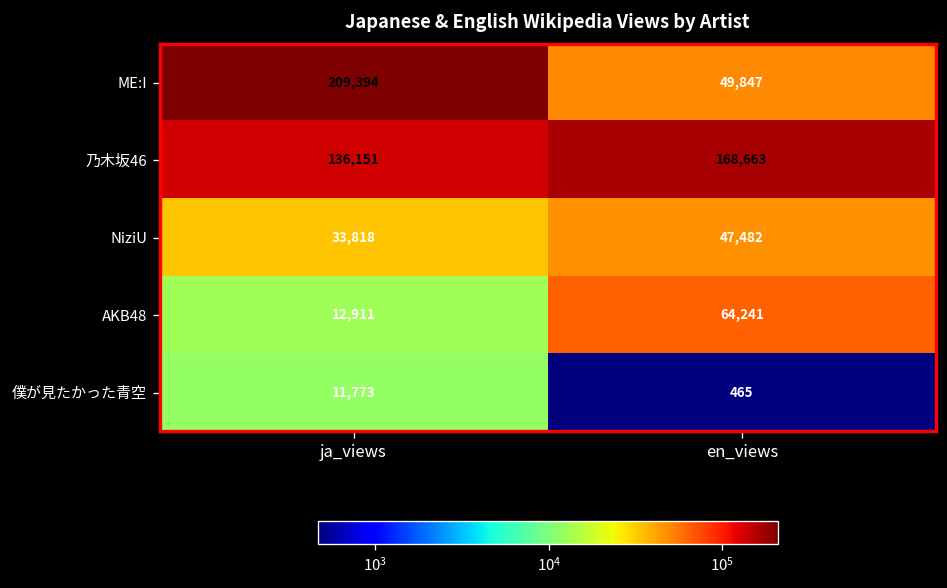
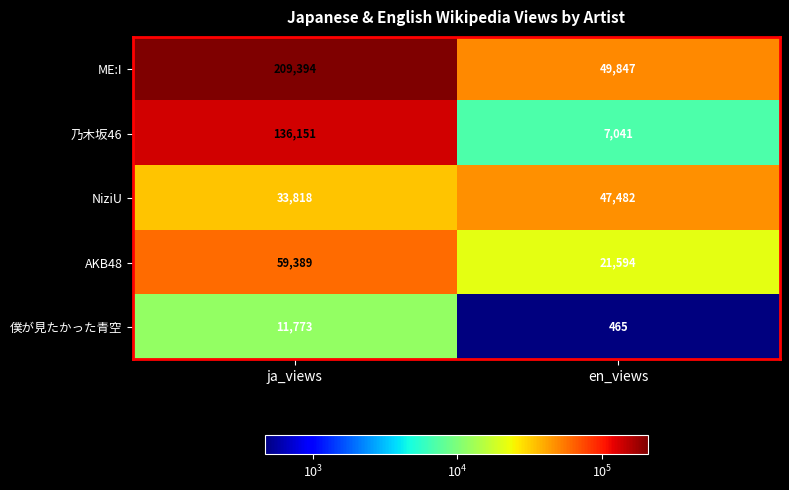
  {
    "ME:I": {
      "ja_views": "209,394",
      "en_views": "49,847"
    },
    "乃木坂46": {
      "ja_views": "136,151",
-     "en_views": "168,663"
+     "en_views": "7,041"
    },
    "NiziU": {
      "ja_views": "33,818",
      "en_views": "47,482"
    },
    "AKB48": {
-     "ja_views": "12,911",
-     "en_views": "64,241"
+     "ja_views": "59,389",
+     "en_views": "21,594"
    },
    "僕が見たかった青空": {
      "ja_views": "11,773",
      "en_views": "465"
    }
  }
